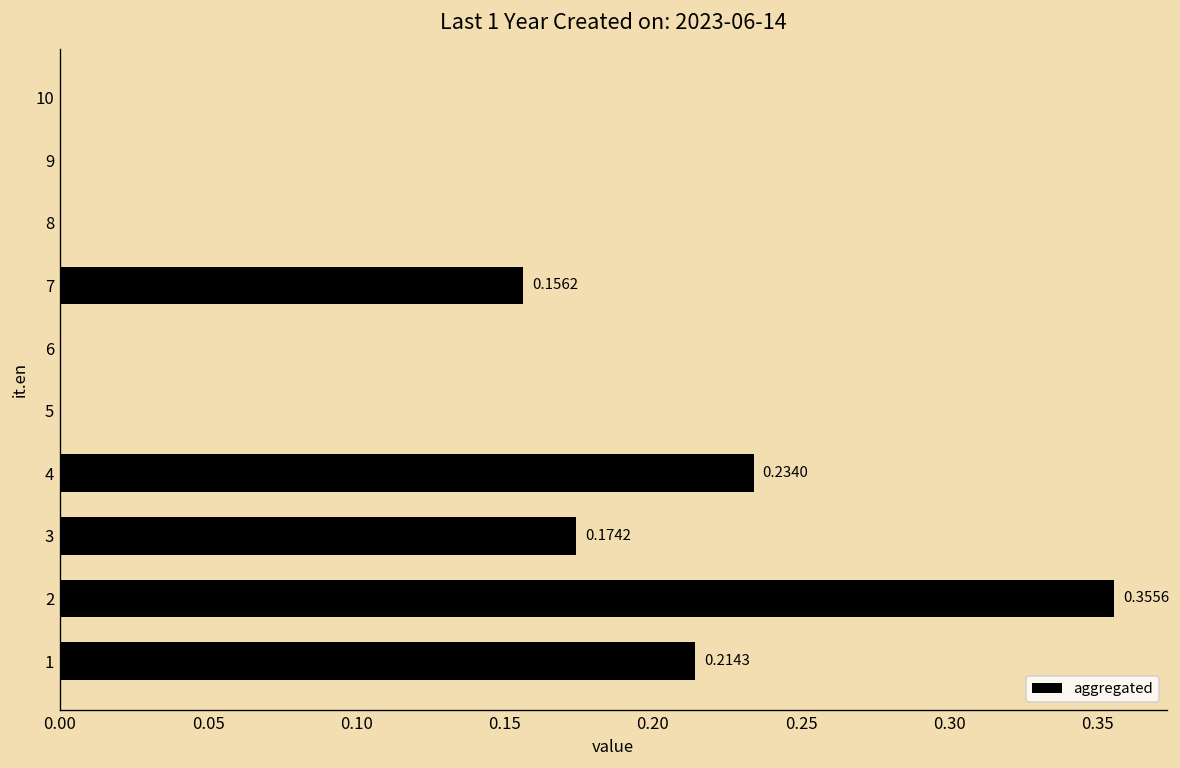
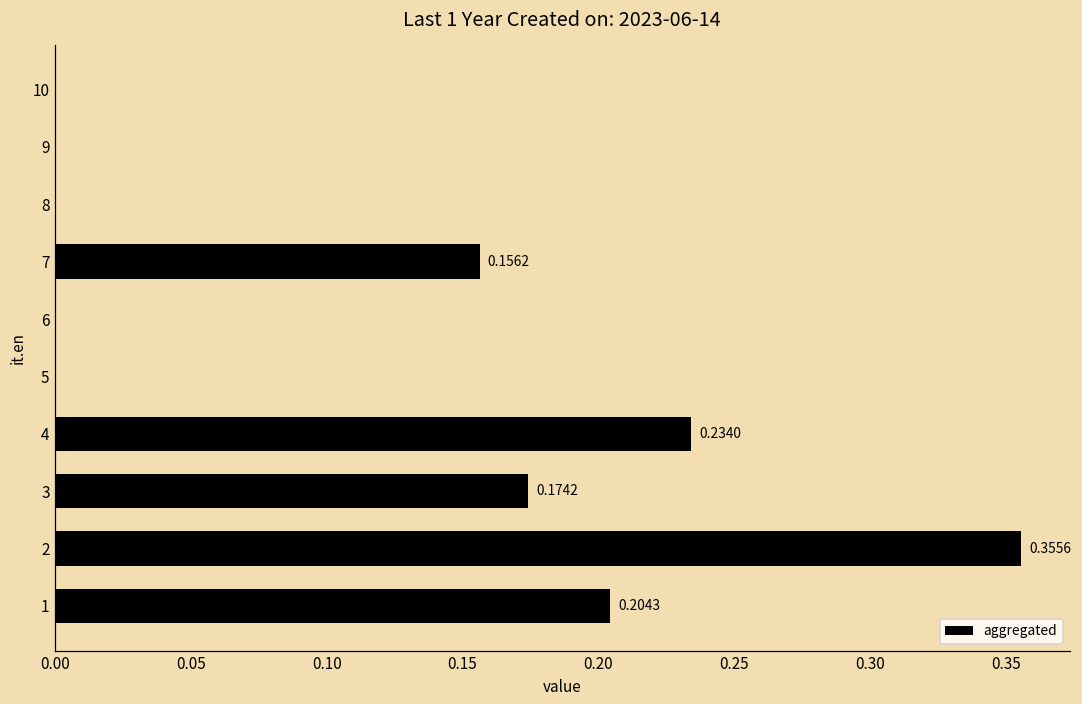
  {
    "7": 0.1562,
    "4": 0.2340,
    "3": 0.1742,
    "2": 0.3556,
-   "1": 0.2143
+   "1": 0.2043
  }
